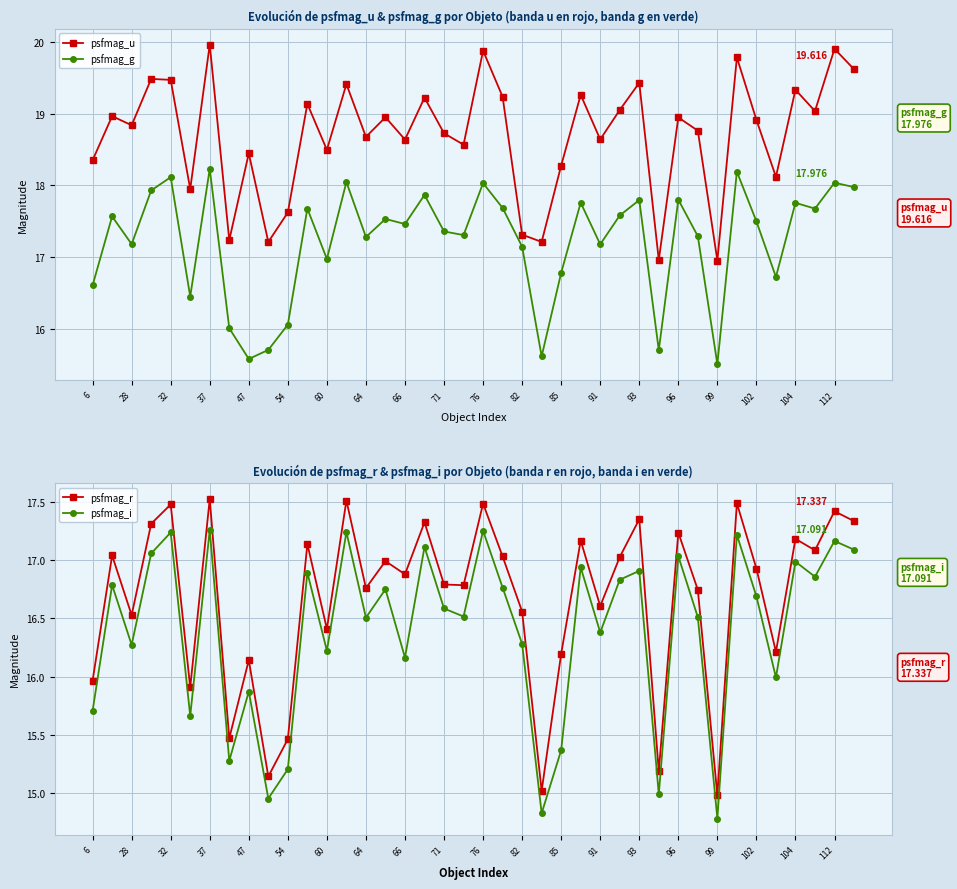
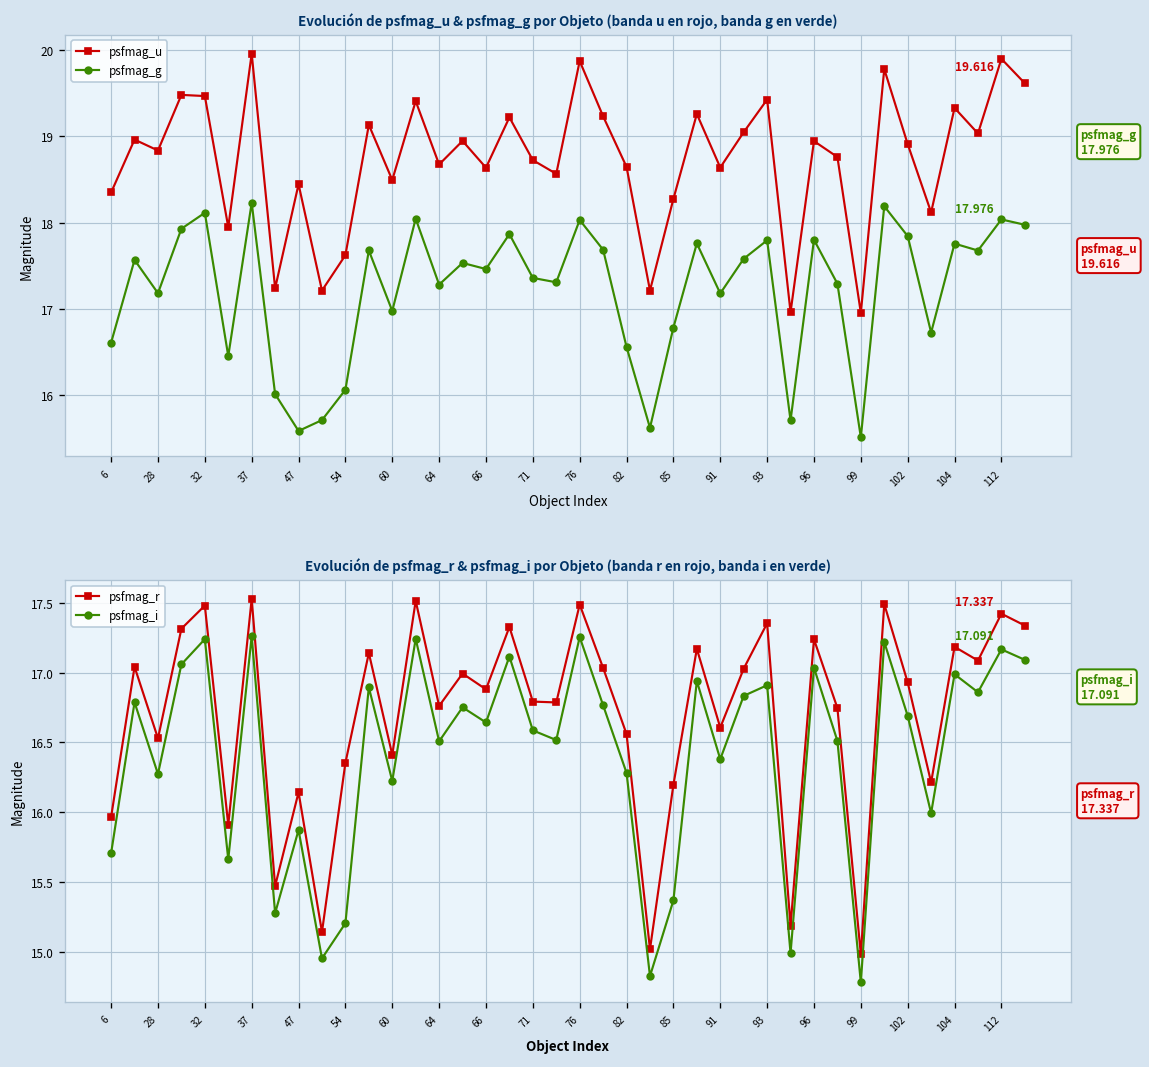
  {
    "Evolución de psfmag_u & psfmag_g por Objeto (banda u en rojo, banda g en verde)": {
      "psfmag_u": {
        "6": 18.3,
        "28": 18.8,
        "32": 19.5,
        "37": 20.0,
        "47": 18.4,
        "54": 17.6,
        "60": 18.5,
        "64": 18.7,
        "66": 18.6,
        "71": 18.7,
        "76": 19.9,
-       "82": 17.3,
+       "82": 18.6,
        "85": 18.3,
        "91": 18.6,
        "93": 19.4,
        "96": 18.9,
        "99": 17.0,
        "102": 18.9,
        "104": 19.3
      },
      "psfmag_g": {
        "6": 16.6,
        "28": 17.2,
        "32": 18.1,
        "37": 18.2,
        "47": 15.6,
        "54": 16.1,
        "60": 17.0,
        "64": 17.3,
        "66": 17.5,
        "71": 17.4,
        "76": 18.0,
-       "82": 17.1,
+       "82": 16.6,
        "85": 16.8,
        "91": 17.2,
        "93": 17.8,
        "96": 17.8,
        "99": 15.5,
-       "102": 17.5,
+       "102": 17.8,
        "104": 17.8
      }
    },
    "Evolución de psfmag_r & psfmag_i por Objeto (banda r en rojo, banda i en verde)": {
      "psfmag_r": {
        "6": 15.97,
        "28": 16.53,
        "32": 17.48,
        "37": 17.53,
        "47": 16.14,
-       "54": 15.46,
+       "54": 16.35,
        "60": 16.41,
        "64": 16.76,
        "66": 16.88,
        "71": 16.79,
        "76": 17.49,
        "82": 16.56,
        "85": 16.20,
        "91": 16.61,
        "93": 17.35,
        "96": 17.24,
        "99": 14.98,
        "102": 16.93
      },
      "psfmag_i": {
        "6": 15.71,
        "28": 16.27,
        "32": 17.24,
        "37": 17.26,
        "47": 15.87,
        "54": 15.20,
        "60": 16.22,
        "64": 16.51,
-       "66": 16.16,
+       "66": 16.64,
        "71": 16.59,
        "76": 17.25,
        "82": 16.28,
        "85": 15.37,
        "91": 16.38,
        "93": 16.91,
        "96": 17.03,
        "99": 14.78,
        "102": 16.69,
        "104": 16.99,
        "112": 17.17
      }
    }
  }
